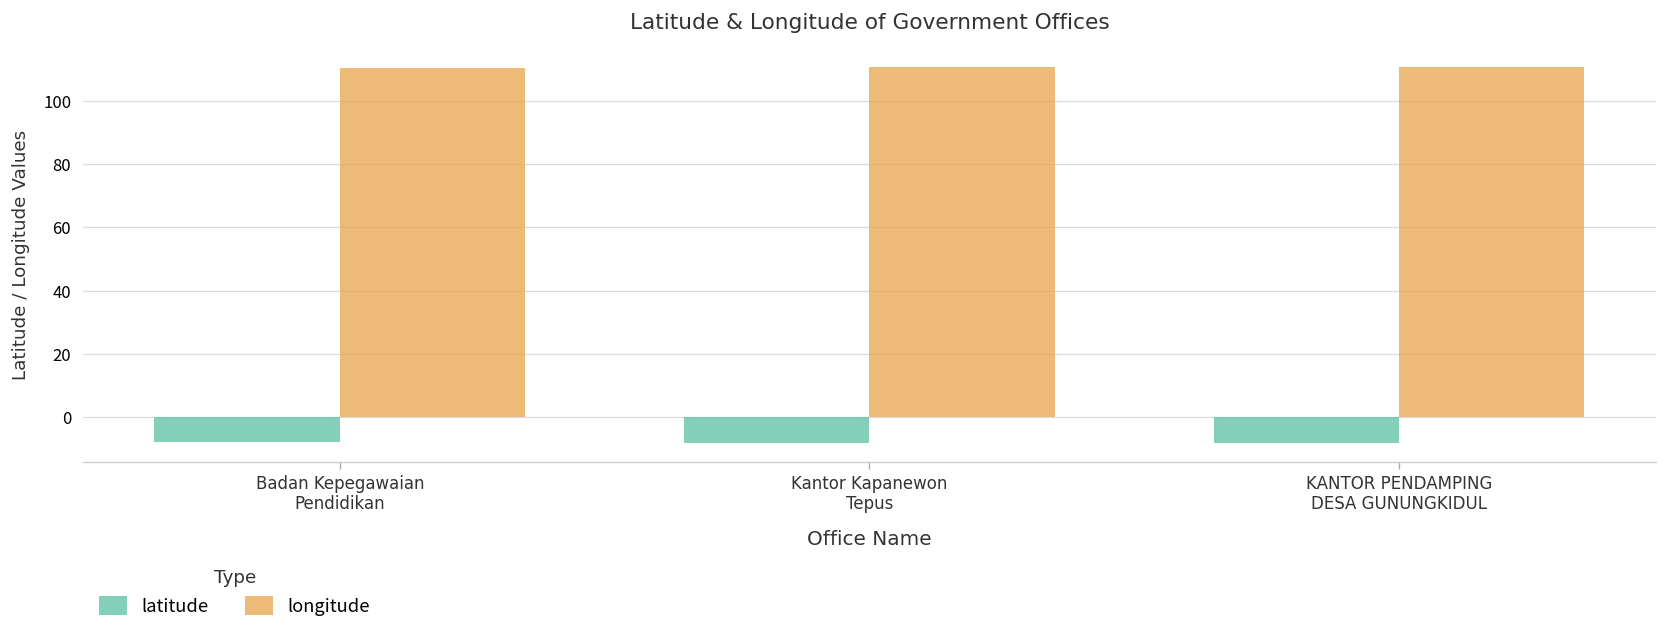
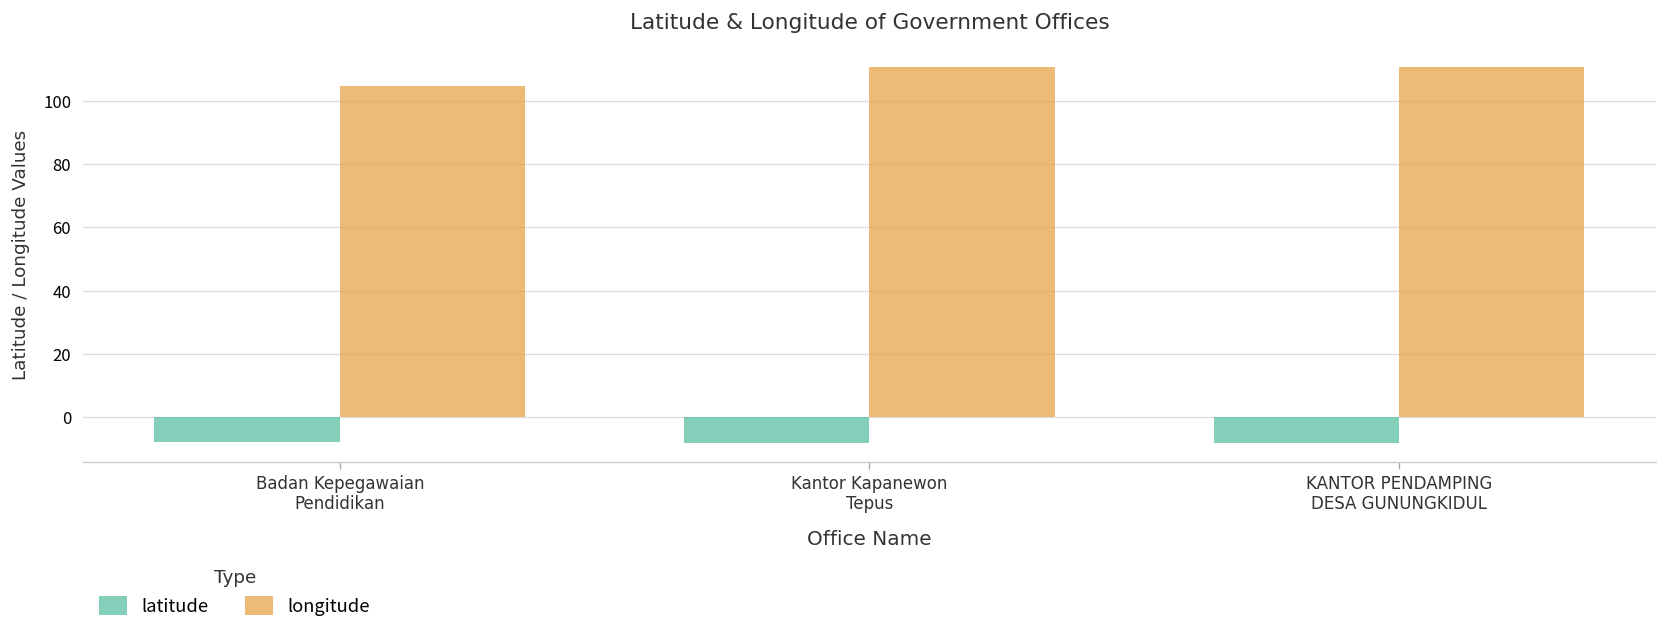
  {
    "latitude": {
      "Badan Kepegawaian Pendidikan": -8,
      "Kantor Kapanewon Tepus": -8,
      "KANTOR PENDAMPING DESA GUNUNGKIDUL": -8
    },
    "longitude": {
-     "Badan Kepegawaian Pendidikan": 110,
+     "Badan Kepegawaian Pendidikan": 105,
      "Kantor Kapanewon Tepus": 111,
      "KANTOR PENDAMPING DESA GUNUNGKIDUL": 111
    }
  }
